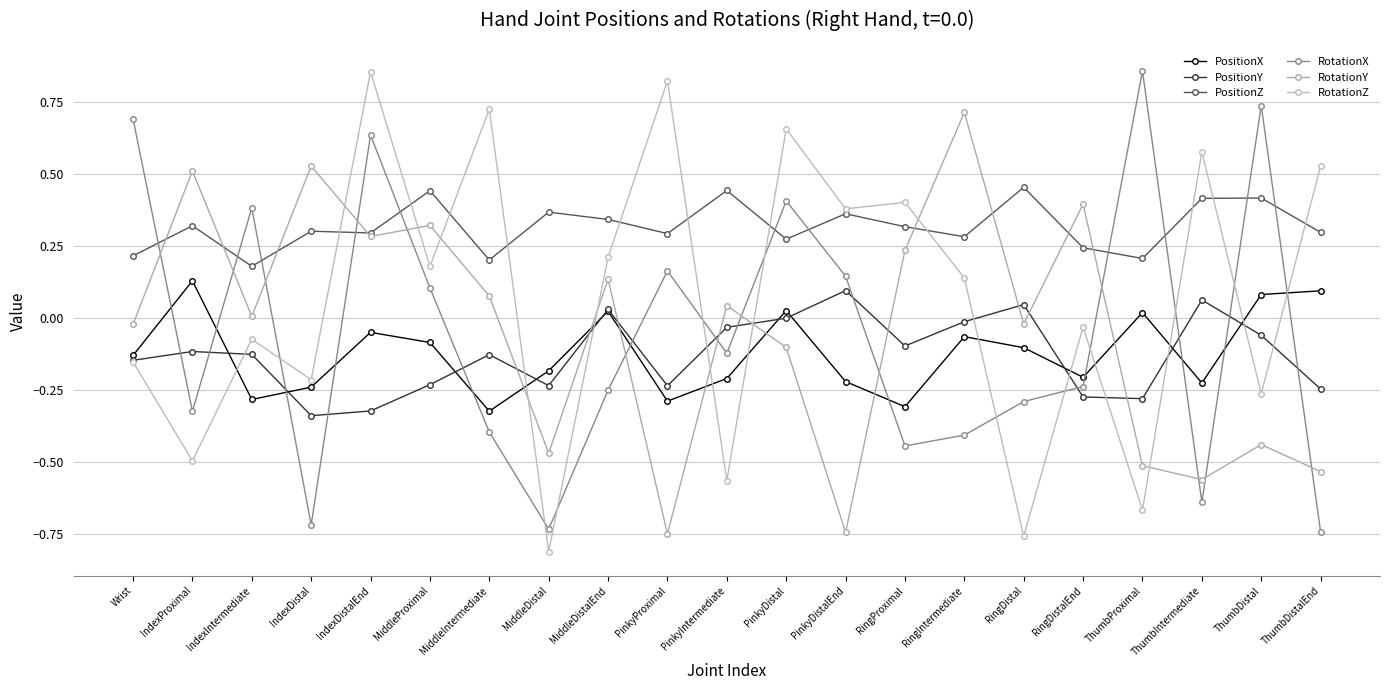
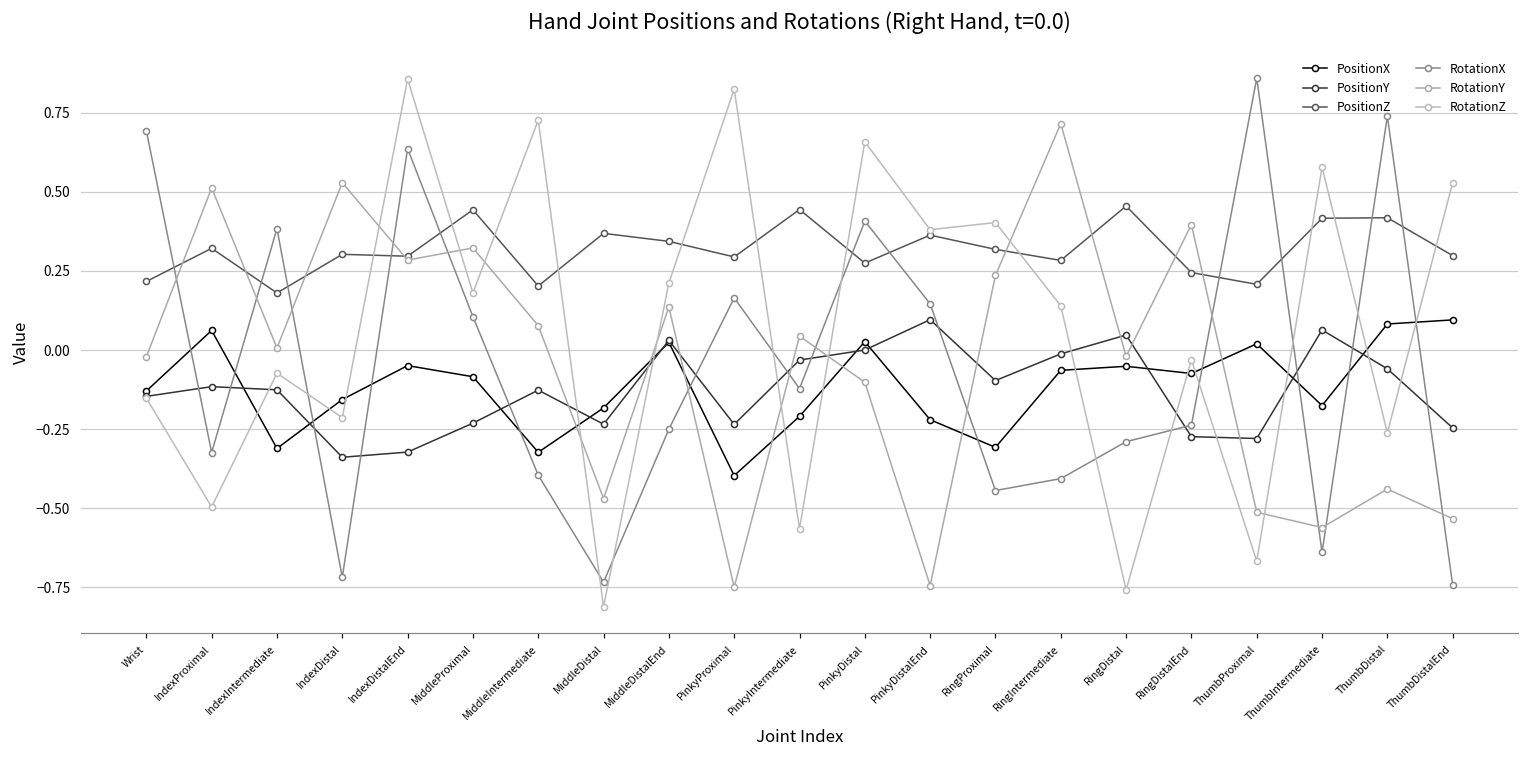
  {
    "PositionX": {
      "Wrist": -0.13,
-     "IndexProximal": 0.13,
-     "IndexIntermediate": -0.28,
-     "IndexDistal": -0.24,
+     "IndexProximal": 0.06,
+     "IndexIntermediate": -0.31,
+     "IndexDistal": -0.16,
      "IndexDistalEnd": -0.05,
      "MiddleProximal": -0.08,
      "MiddleIntermediate": -0.32,
      "MiddleDistal": -0.18,
-     "PinkyProximal": -0.29,
+     "PinkyProximal": -0.40,
      "PinkyIntermediate": -0.21,
      "PinkyDistal": 0.03,
      "PinkyDistalEnd": -0.22,
      "RingProximal": -0.31,
      "RingIntermediate": -0.06,
-     "RingDistal": -0.10,
-     "RingDistalEnd": -0.21,
+     "RingDistal": -0.05,
+     "RingDistalEnd": -0.07,
      "ThumbProximal": 0.02,
-     "ThumbIntermediate": -0.23,
+     "ThumbIntermediate": -0.18,
      "ThumbDistal": 0.08,
      "ThumbDistalEnd": 0.10
    }
  }
